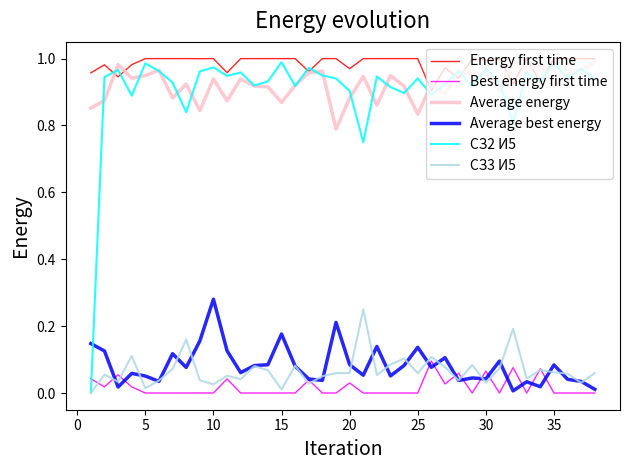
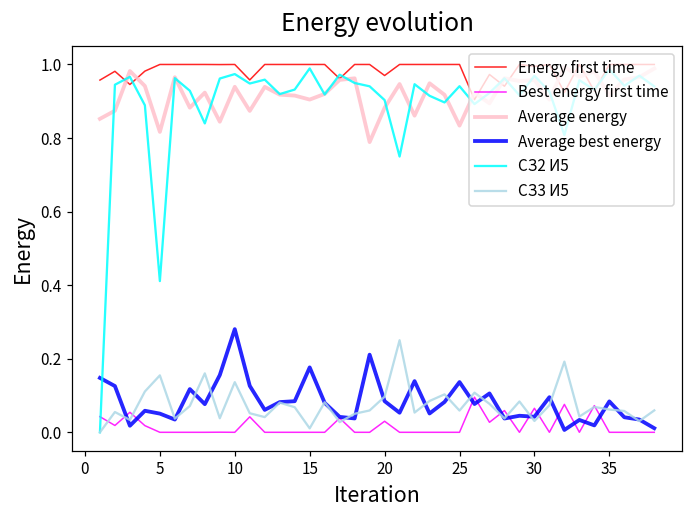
  {
    "Energy first time": {
      "5": 1.00,
      "10": 1.00,
      "15": 1.00,
      "20": 0.97,
      "25": 1.00
    },
    "Best energy first time": {
      "5": 0.00,
      "10": 0.00,
      "15": 0.00,
      "20": 0.03,
      "25": 0.00,
      "30": 0.07,
      "35": 0.00
    },
    "Average energy": {
-     "5": 0.95,
+     "5": 0.82,
      "10": 0.94,
-     "15": 0.87,
+     "15": 0.90,
      "20": 0.88,
      "25": 0.83
    },
    "Average best energy": {
      "5": 0.05,
      "10": 0.28,
      "15": 0.18,
      "20": 0.08,
      "25": 0.14,
      "30": 0.04,
      "35": 0.08
    },
    "СЗ2 И5": {
-     "5": 0.99,
+     "5": 0.41,
      "10": 0.97,
      "15": 0.99,
      "20": 0.90,
      "25": 0.94
    },
    "СЗ3 И5": {
-     "5": 0.01,
-     "10": 0.03,
+     "5": 0.15,
+     "10": 0.14,
      "15": 0.01,
-     "20": 0.06,
+     "20": 0.10,
      "25": 0.06,
      "30": 0.03,
      "35": 0.06
    }
  }
